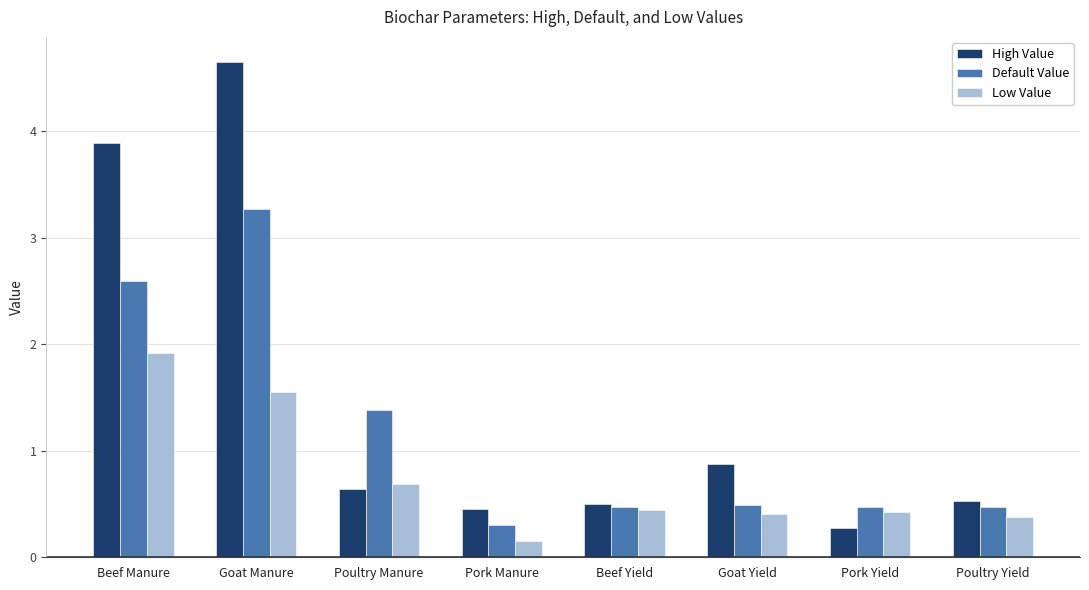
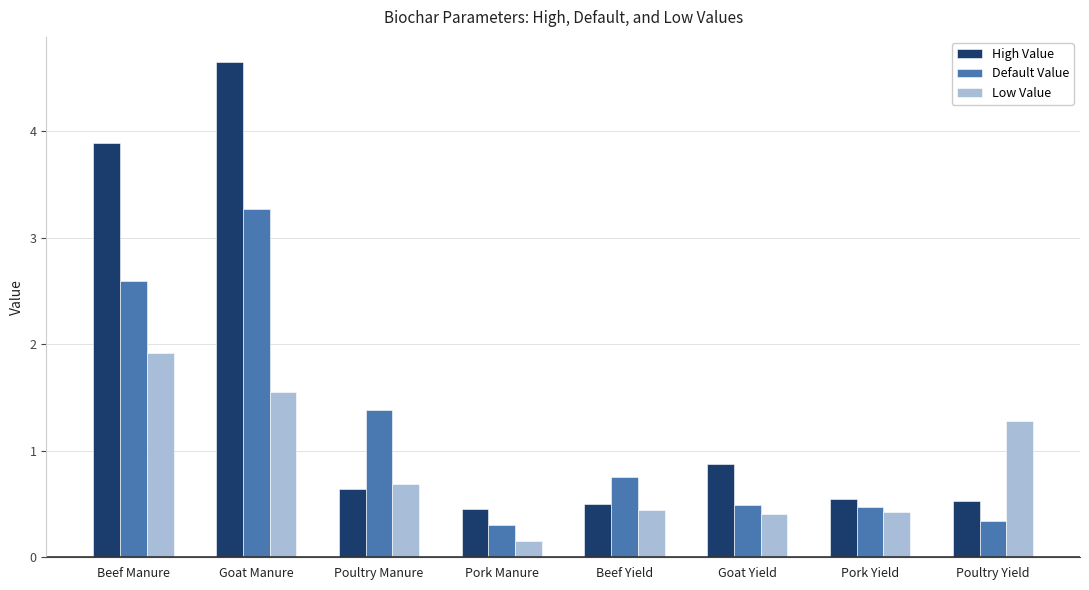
  {
    "High Value": {
      "Beef Manure": 3.88,
      "Goat Manure": 4.65,
      "Poultry Manure": 0.65,
      "Pork Manure": 0.46,
      "Beef Yield": 0.50,
      "Goat Yield": 0.88,
-     "Pork Yield": 0.27,
+     "Pork Yield": 0.55,
      "Poultry Yield": 0.53
    },
    "Default Value": {
      "Beef Manure": 2.59,
      "Goat Manure": 3.27,
      "Poultry Manure": 1.38,
      "Pork Manure": 0.30,
-     "Beef Yield": 0.48,
+     "Beef Yield": 0.76,
      "Goat Yield": 0.49,
      "Pork Yield": 0.47,
-     "Poultry Yield": 0.47
+     "Poultry Yield": 0.34
    },
    "Low Value": {
      "Beef Manure": 1.92,
      "Goat Manure": 1.55,
      "Poultry Manure": 0.69,
      "Pork Manure": 0.15,
      "Beef Yield": 0.45,
      "Goat Yield": 0.41,
      "Pork Yield": 0.43,
-     "Poultry Yield": 0.38
+     "Poultry Yield": 1.28
    }
  }
